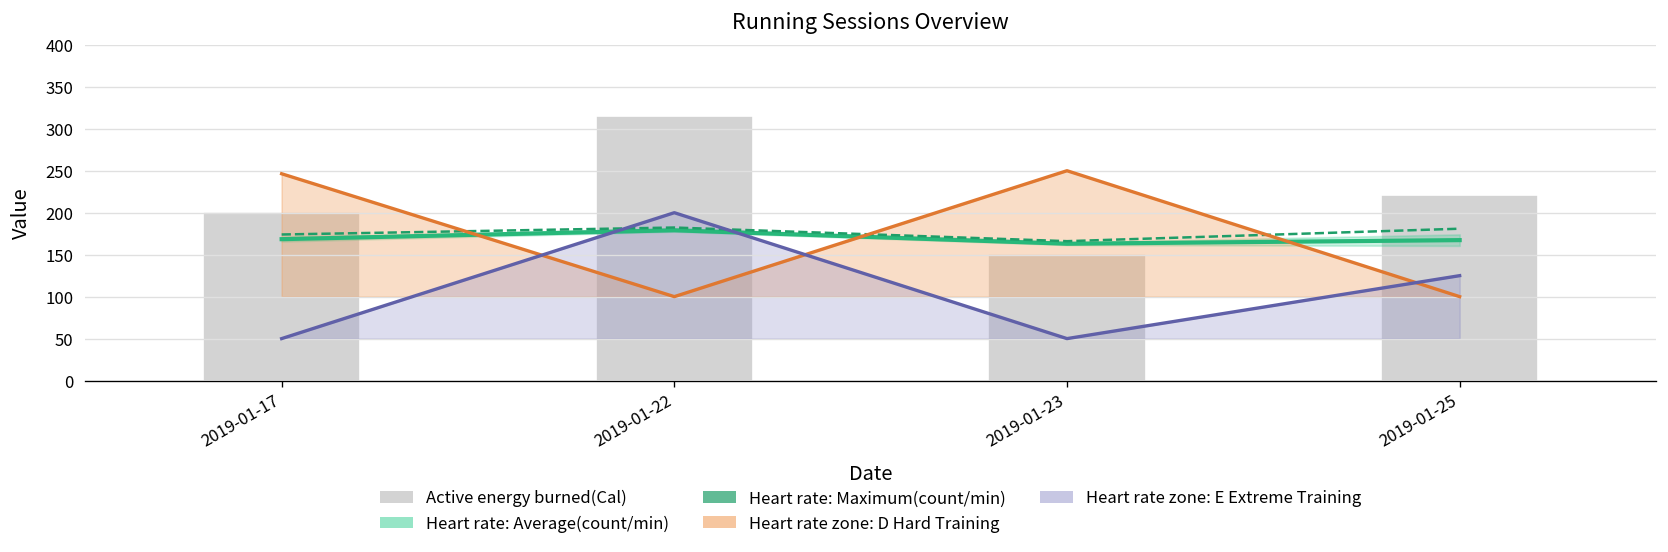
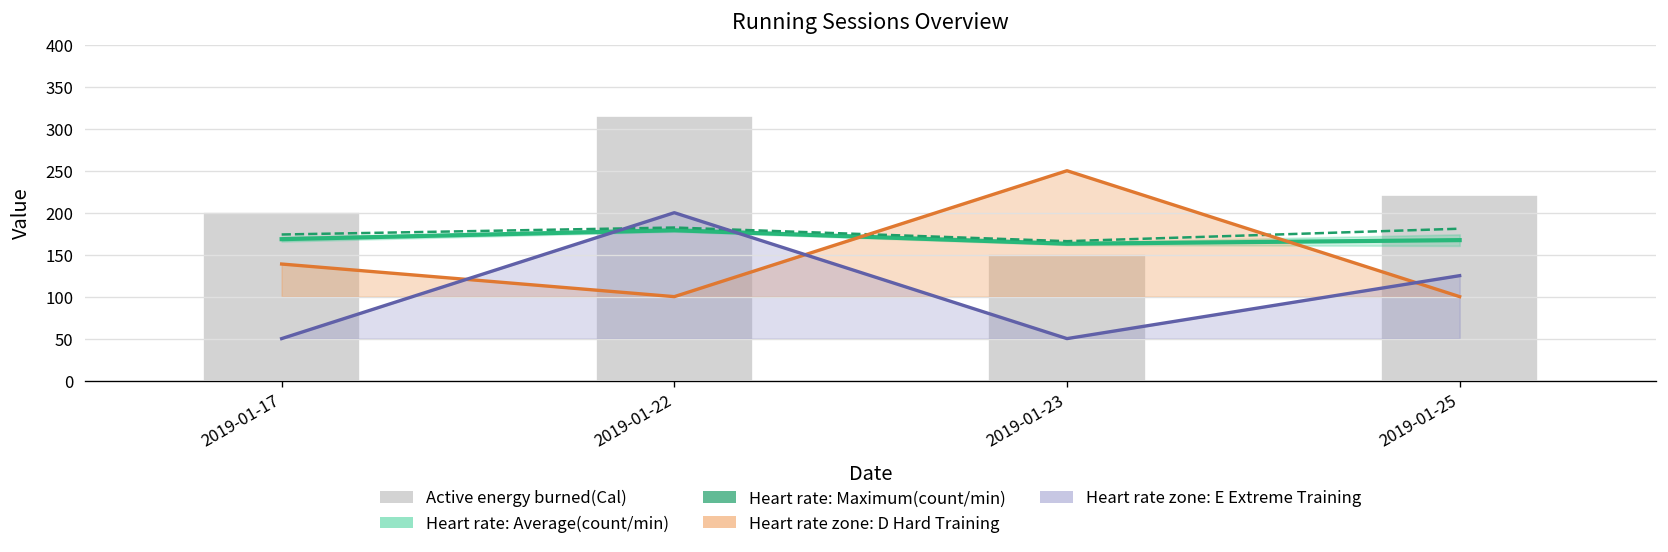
  {
    "Heart rate zone: D Hard Training": {
-     "2019-01-17": 250,
+     "2019-01-17": 140,
      "2019-01-22": 100,
      "2019-01-23": 250,
      "2019-01-25": 100
    }
  }
